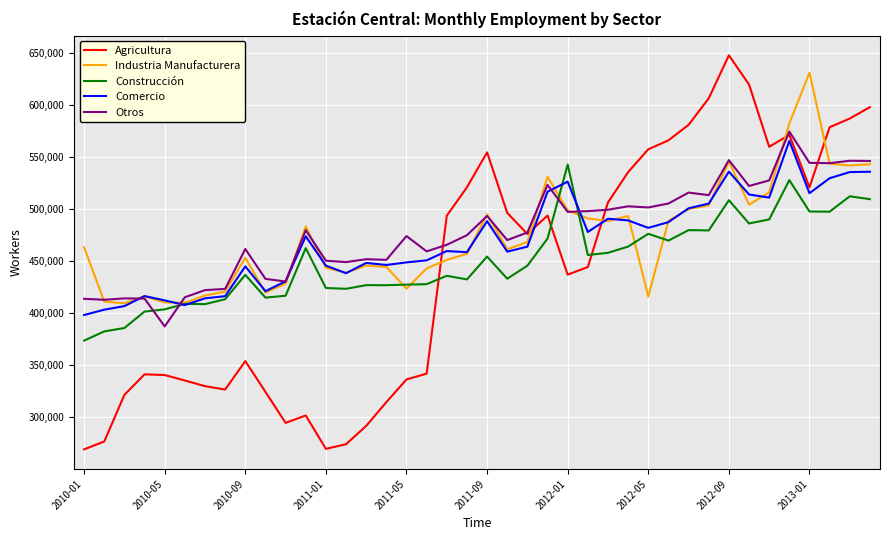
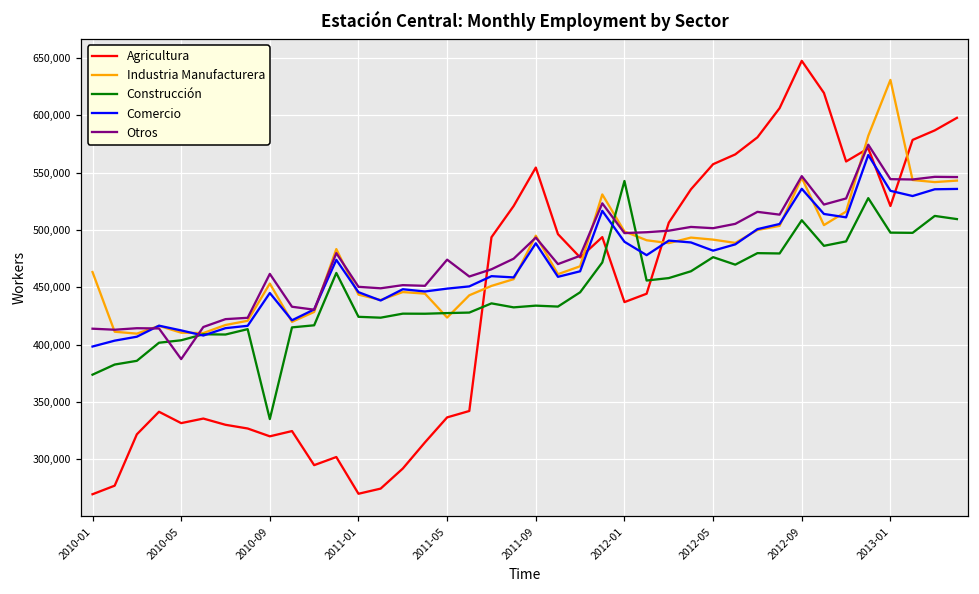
  {
    "Agricultura": {
      "2010-01": "269,000",
-     "2010-05": "341,000",
-     "2010-09": "354,000",
+     "2010-05": "331,000",
+     "2010-09": "320,000",
      "2011-01": "270,000",
      "2011-05": "336,000",
      "2011-09": "554,000",
      "2012-01": "437,000",
      "2012-05": "557,000",
      "2012-09": "648,000",
      "2013-01": "521,000"
    },
    "Industria Manufacturera": {
      "2010-01": "463,000",
      "2010-09": "453,000",
      "2011-05": "424,000",
-     "2012-05": "416,000",
+     "2012-05": "492,000",
      "2013-01": "631,000"
    },
    "Construcción": {
      "2010-01": "374,000",
      "2010-05": "404,000",
-     "2010-09": "437,000",
+     "2010-09": "335,000",
      "2011-01": "424,000",
      "2011-05": "427,000",
-     "2011-09": "454,000",
+     "2011-09": "434,000",
      "2012-01": "543,000",
      "2012-05": "476,000",
      "2012-09": "508,000",
      "2013-01": "498,000"
    },
    "Comercio": {
      "2010-01": "398,000",
      "2010-09": "445,000",
      "2011-05": "449,000",
      "2011-09": "488,000",
-     "2012-01": "526,000",
+     "2012-01": "490,000",
      "2012-05": "482,000",
      "2012-09": "536,000",
-     "2013-01": "515,000"
+     "2013-01": "534,000"
    },
    "Otros": {
      "2010-01": "414,000",
      "2010-05": "387,000",
      "2010-09": "462,000",
      "2011-01": "450,000",
      "2011-05": "474,000",
      "2012-05": "502,000",
      "2013-01": "544,000"
    }
  }
